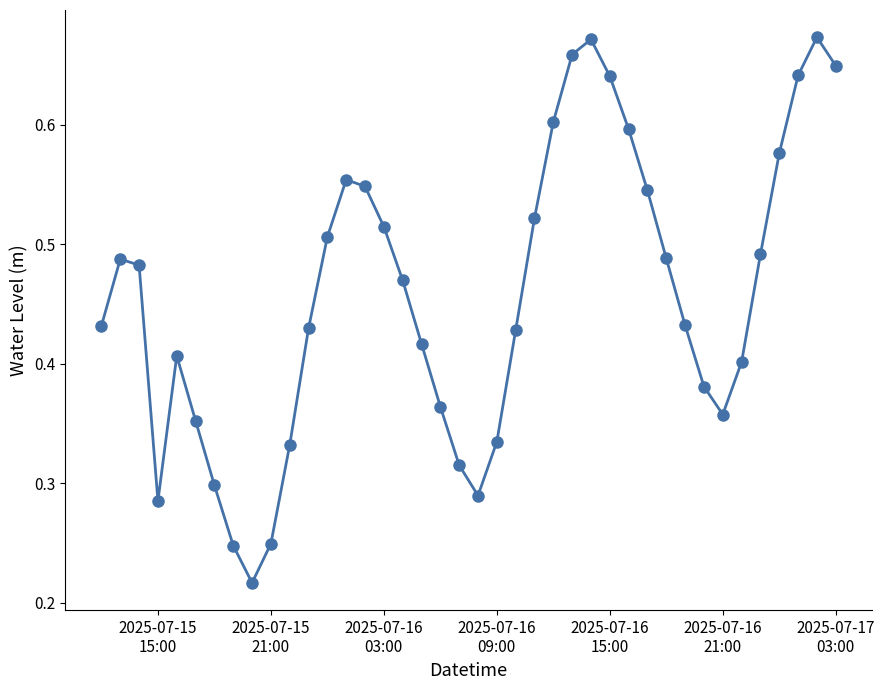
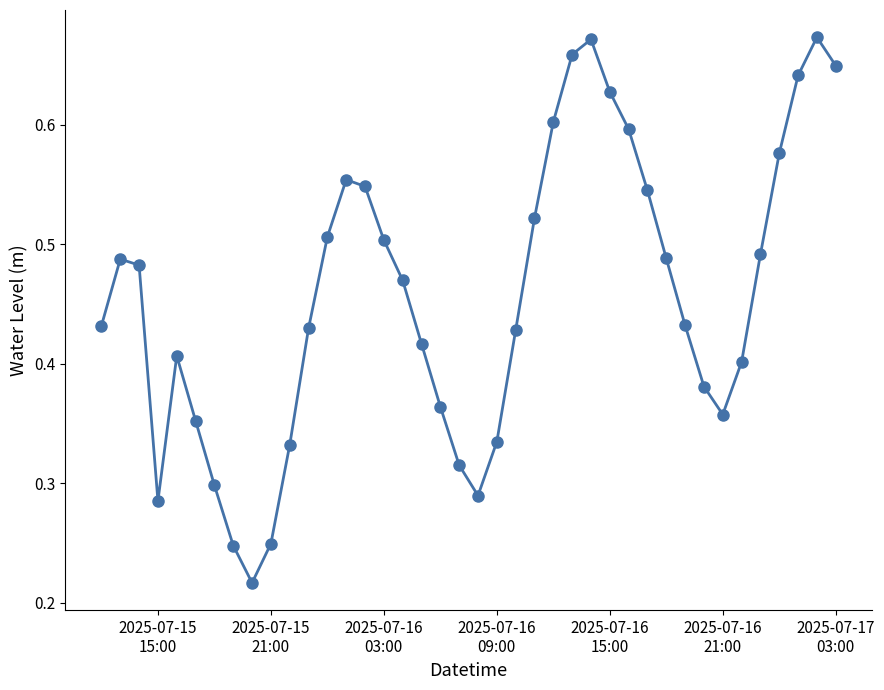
  {
    "2025-07-15 15:00": 0.285,
    "2025-07-15 21:00": 0.249,
-   "2025-07-16 03:00": 0.515,
+   "2025-07-16 03:00": 0.504,
    "2025-07-16 09:00": 0.335,
-   "2025-07-16 15:00": 0.641,
+   "2025-07-16 15:00": 0.628,
    "2025-07-16 21:00": 0.358,
    "2025-07-17 03:00": 0.650
  }
